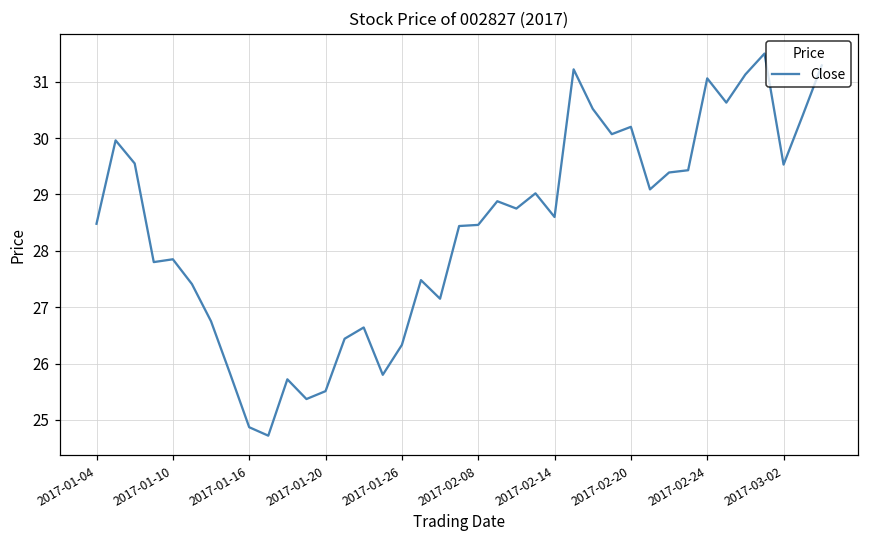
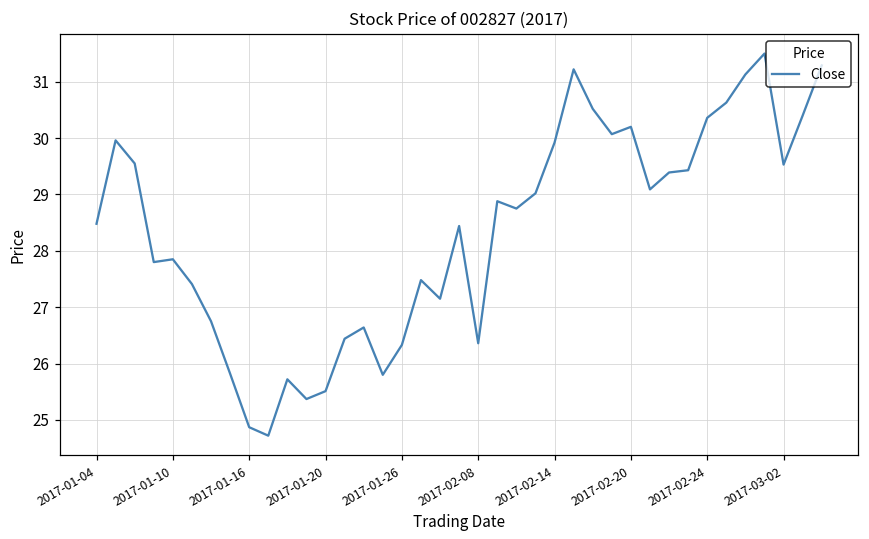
  {
    "2017-01-04": 28.5,
    "2017-01-10": 27.9,
    "2017-01-16": 24.9,
    "2017-01-20": 25.5,
    "2017-01-26": 26.3,
-   "2017-02-08": 28.5,
-   "2017-02-14": 28.6,
+   "2017-02-08": 26.4,
+   "2017-02-14": 29.9,
    "2017-02-20": 30.2,
-   "2017-02-24": 31.1,
+   "2017-02-24": 30.4,
    "2017-03-02": 29.5
  }
